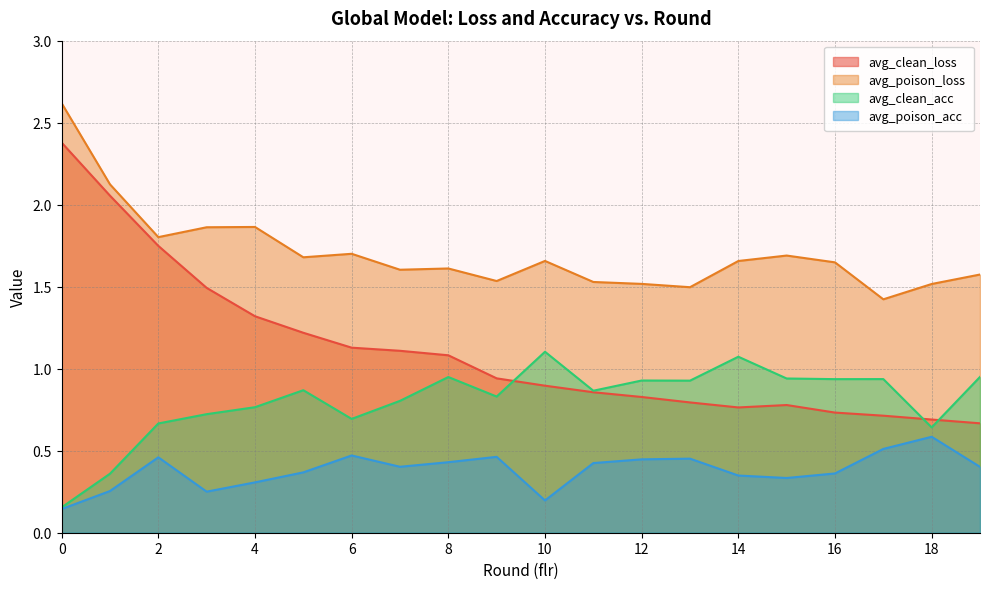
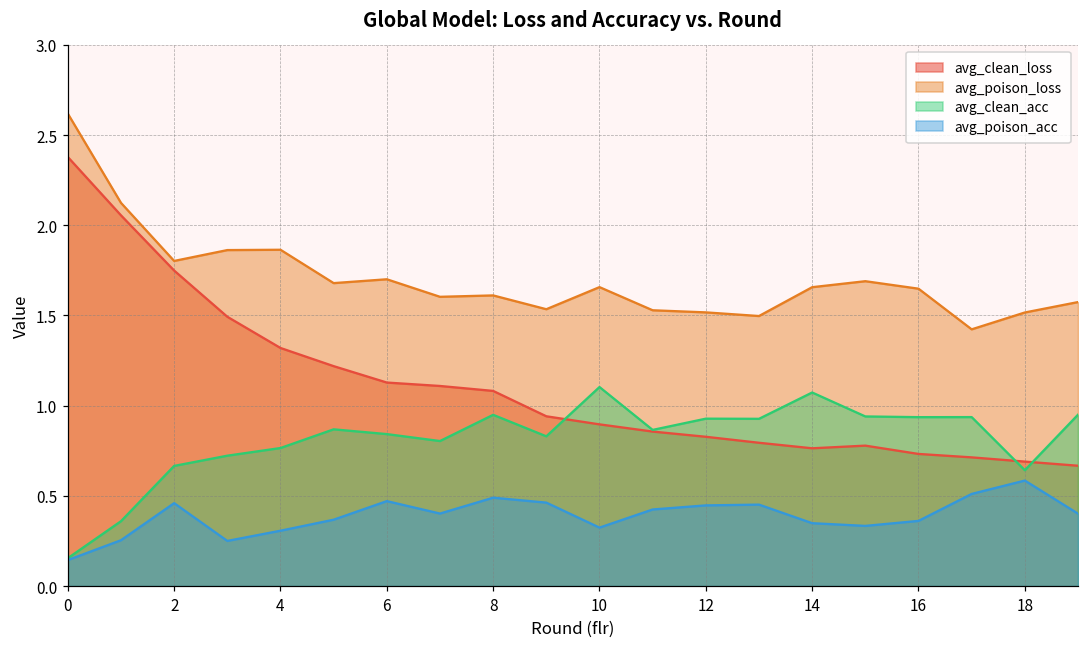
  {
    "avg_clean_acc": {
      "2": 0.67,
      "4": 0.77,
-     "6": 0.69,
+     "6": 0.84,
      "8": 0.95,
      "10": 1.10,
      "12": 0.93,
      "14": 1.07,
      "16": 0.94,
      "18": 0.64
    },
    "avg_poison_acc": {
      "2": 0.46,
      "4": 0.31,
      "6": 0.47,
-     "8": 0.43,
-     "10": 0.20,
+     "8": 0.49,
+     "10": 0.32,
      "12": 0.45,
      "14": 0.35,
      "16": 0.36,
      "18": 0.59
    }
  }
